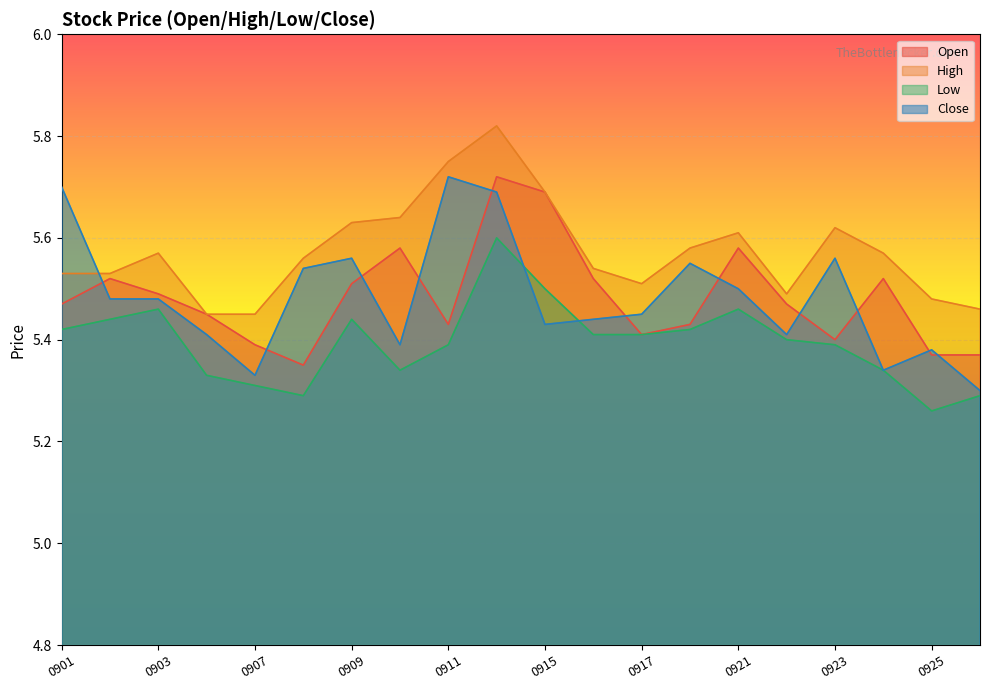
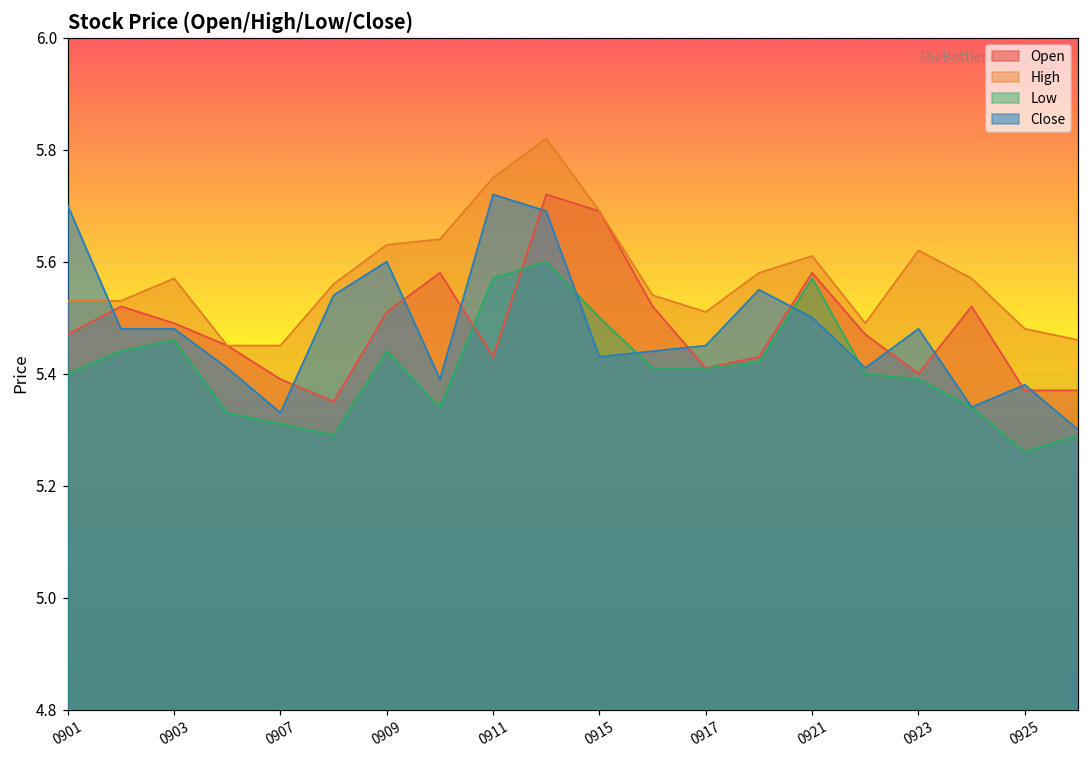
  {
    "Low": {
-     "0901": 5.42,
+     "0901": 5.40,
      "0903": 5.46,
      "0907": 5.31,
      "0909": 5.44,
-     "0911": 5.39,
+     "0911": 5.57,
      "0915": 5.50,
-     "0921": 5.46,
+     "0921": 5.57,
      "0923": 5.39,
      "0925": 5.26
    },
    "Close": {
      "0901": 5.70,
      "0903": 5.48,
      "0907": 5.33,
-     "0909": 5.56,
+     "0909": 5.60,
      "0911": 5.72,
      "0915": 5.43,
      "0917": 5.45,
      "0921": 5.50,
-     "0923": 5.56,
+     "0923": 5.48,
      "0925": 5.38
    }
  }
